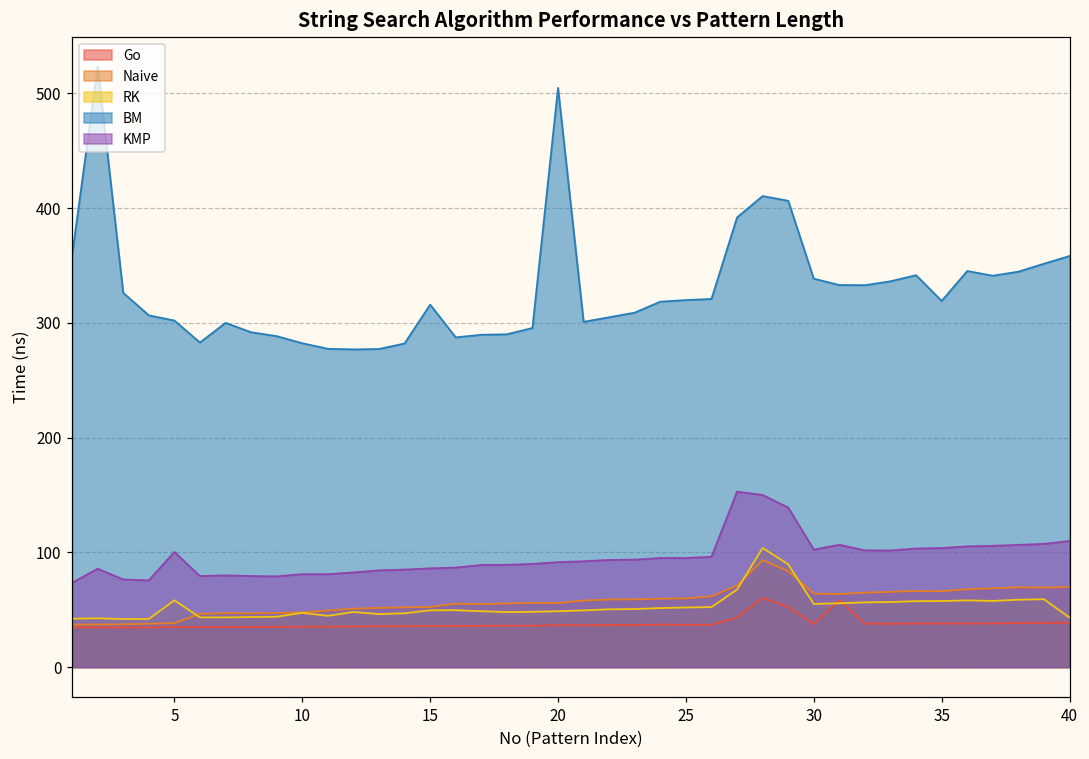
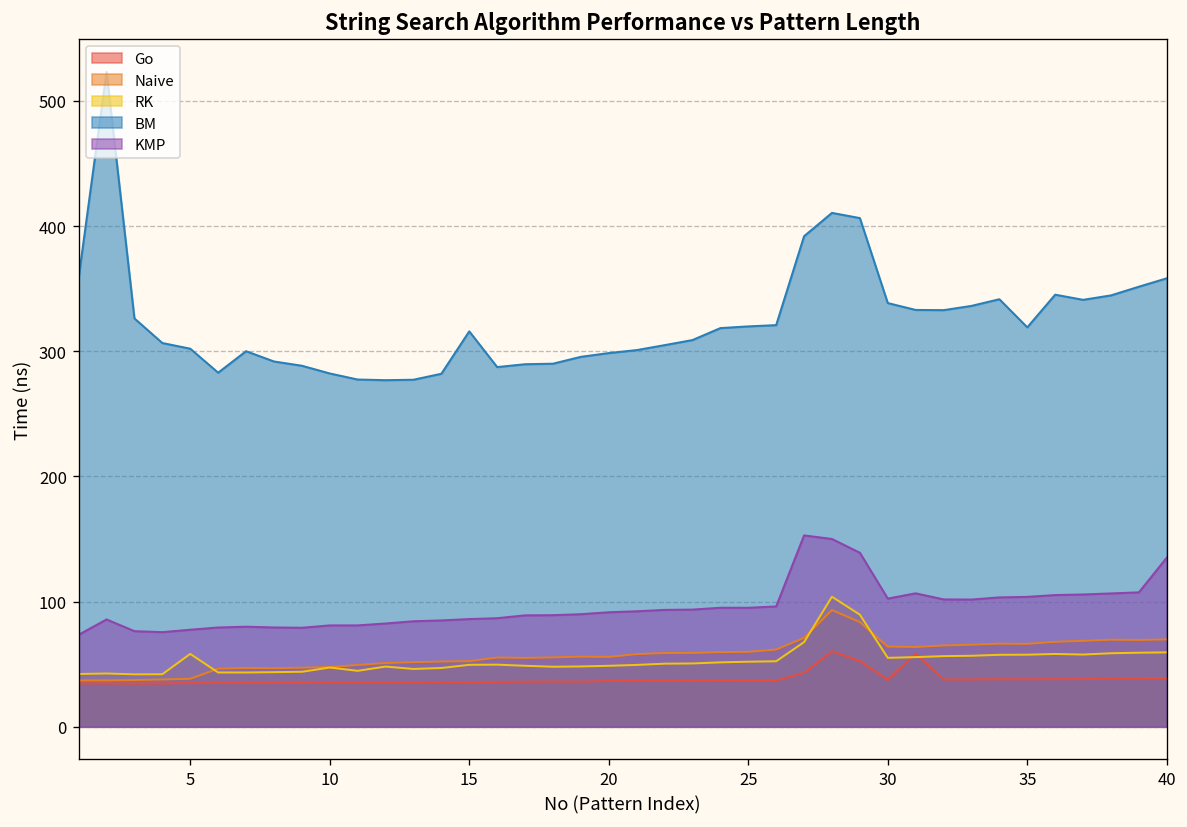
  {
    "RK": {
      "5": 58,
      "15": 49,
      "20": 49,
      "25": 52,
      "30": 55,
      "35": 58,
-     "40": 43
+     "40": 59
    },
    "BM": {
      "5": 302,
      "10": 282,
      "15": 316,
-     "20": 505,
+     "20": 299,
      "25": 320,
      "30": 338,
      "35": 319,
      "40": 358
    },
    "KMP": {
-     "5": 100,
+     "5": 77,
      "10": 81,
      "15": 86,
      "20": 91,
      "25": 95,
      "30": 102,
      "35": 104,
-     "40": 110
+     "40": 135
    }
  }
